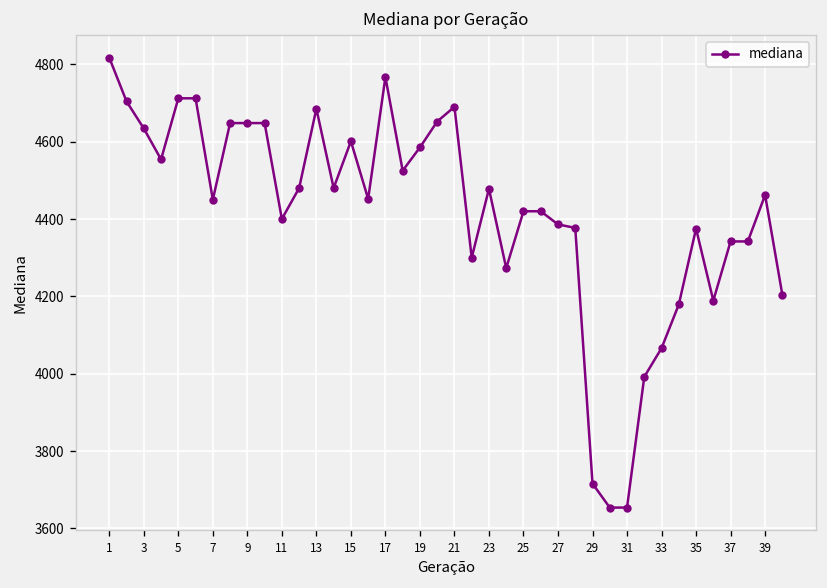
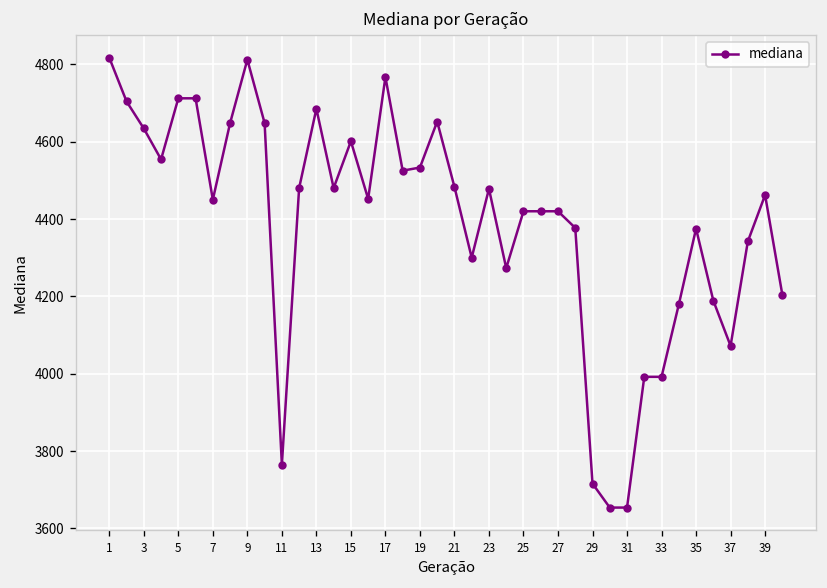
  {
    "1": 4820,
    "3": 4630,
    "5": 4710,
    "7": 4450,
-   "9": 4650,
-   "11": 4400,
+   "9": 4810,
+   "11": 3770,
    "13": 4690,
    "15": 4600,
    "17": 4770,
-   "19": 4590,
-   "21": 4690,
+   "19": 4530,
+   "21": 4480,
    "23": 4480,
    "25": 4420,
-   "27": 4390,
+   "27": 4420,
    "29": 3720,
    "31": 3650,
-   "33": 4070,
+   "33": 3990,
    "35": 4380,
-   "37": 4340,
+   "37": 4070,
    "39": 4460
  }
